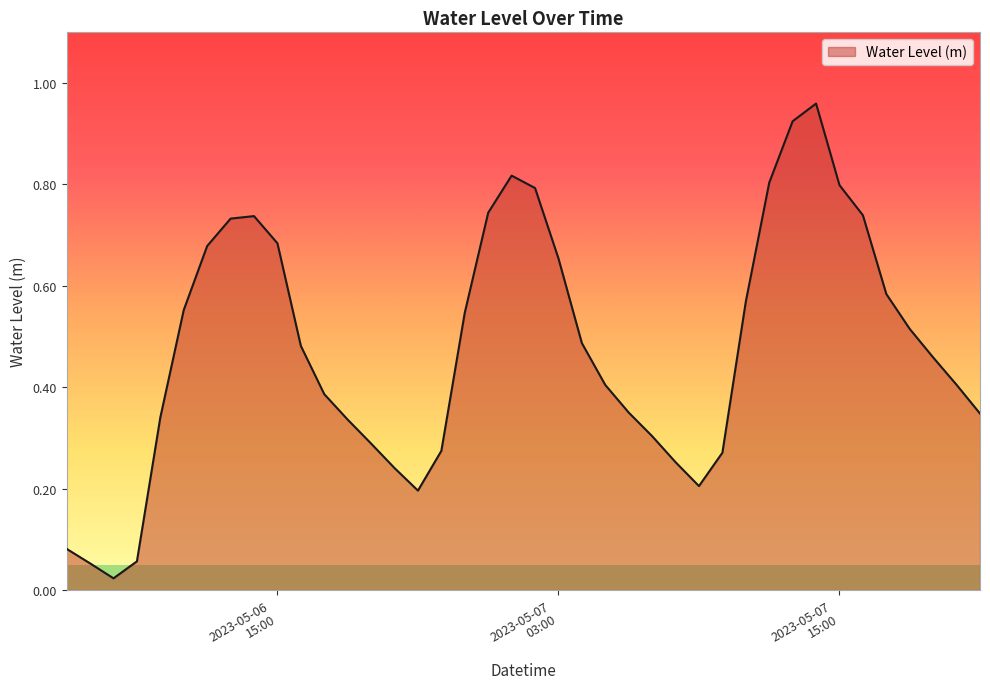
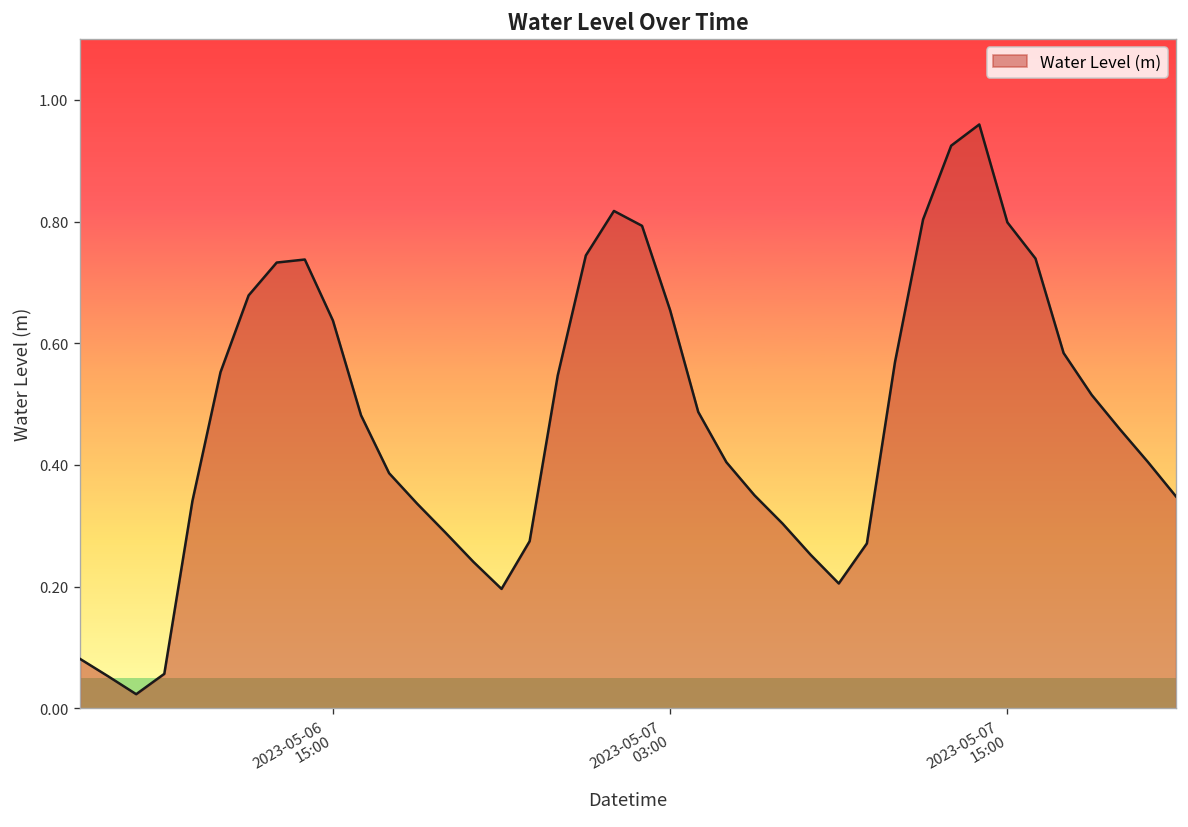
  {
-   "2023-05-06 15:00": 0.68,
+   "2023-05-06 15:00": 0.64,
    "2023-05-07 03:00": 0.65,
    "2023-05-07 15:00": 0.80
  }
